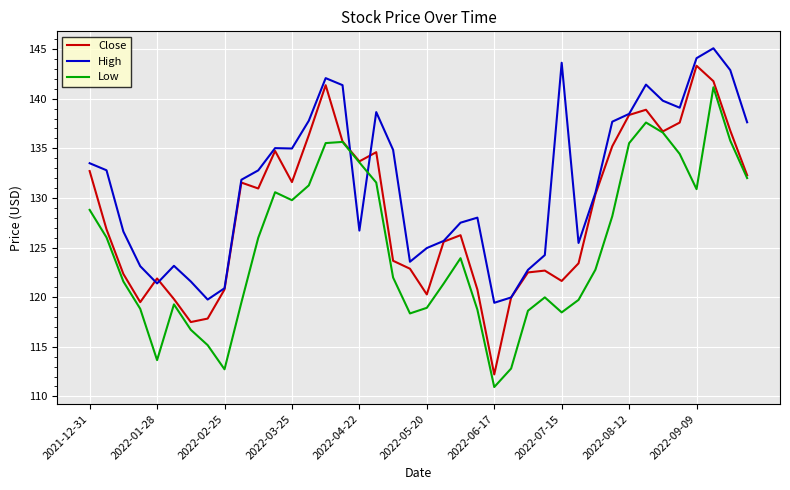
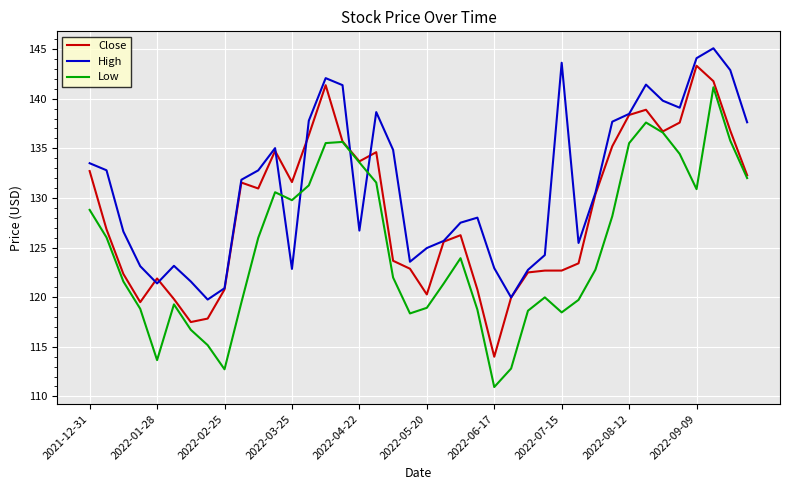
  {
    "Close": {
      "2021-12-31": 133,
      "2022-01-28": 122,
      "2022-03-25": 132,
      "2022-05-20": 120,
-     "2022-06-17": 112,
-     "2022-07-15": 122,
+     "2022-06-17": 114,
+     "2022-07-15": 123,
      "2022-09-09": 143
    },
    "High": {
      "2021-12-31": 133,
      "2022-01-28": 121,
-     "2022-03-25": 135,
+     "2022-03-25": 123,
      "2022-04-22": 127,
      "2022-05-20": 125,
-     "2022-06-17": 119,
+     "2022-06-17": 123,
      "2022-07-15": 144,
      "2022-09-09": 144
    },
    "Low": {
      "2021-12-31": 129,
      "2022-01-28": 114,
      "2022-02-25": 113,
      "2022-03-25": 130,
      "2022-05-20": 119,
      "2022-06-17": 111,
      "2022-07-15": 118,
      "2022-08-12": 136,
      "2022-09-09": 131
    }
  }
